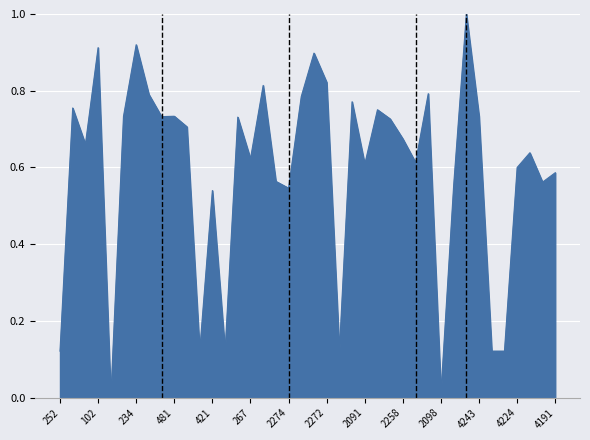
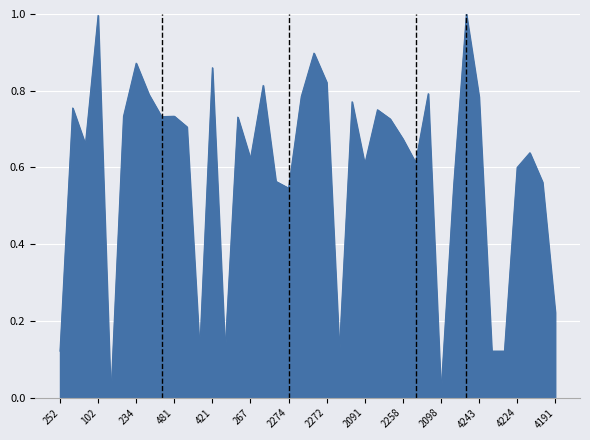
  {
    "252": 0.12,
-   "102": 0.91,
-   "234": 0.92,
+   "102": 1.00,
+   "234": 0.87,
    "481": 0.73,
-   "421": 0.54,
+   "421": 0.86,
    "267": 0.62,
    "2274": 0.55,
    "2272": 0.82,
    "2091": 0.61,
    "2258": 0.67,
    "2098": 0.01,
-   "4243": 0.73,
+   "4243": 0.78,
    "4224": 0.60,
-   "4191": 0.59
+   "4191": 0.22
  }
